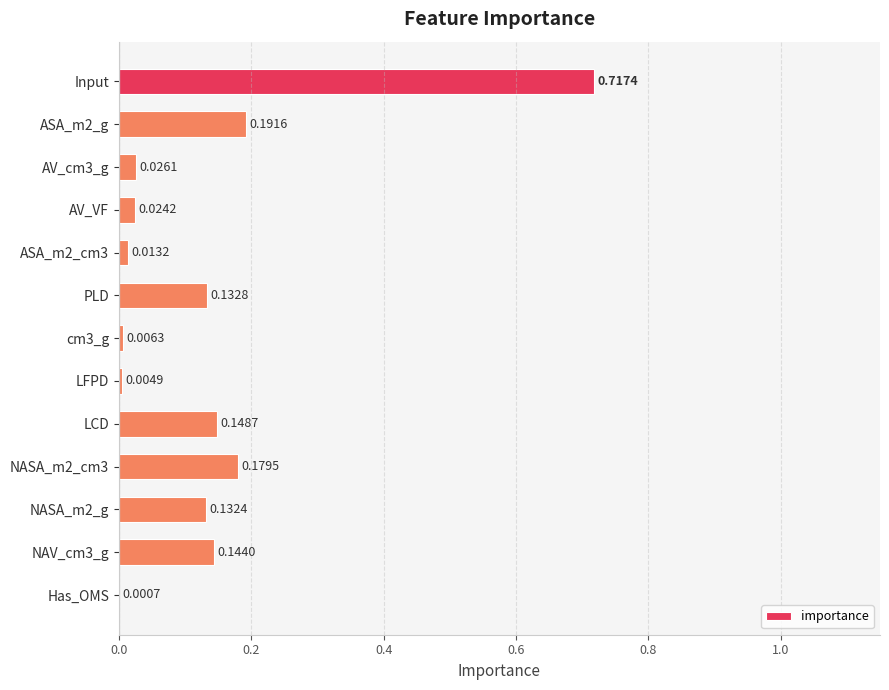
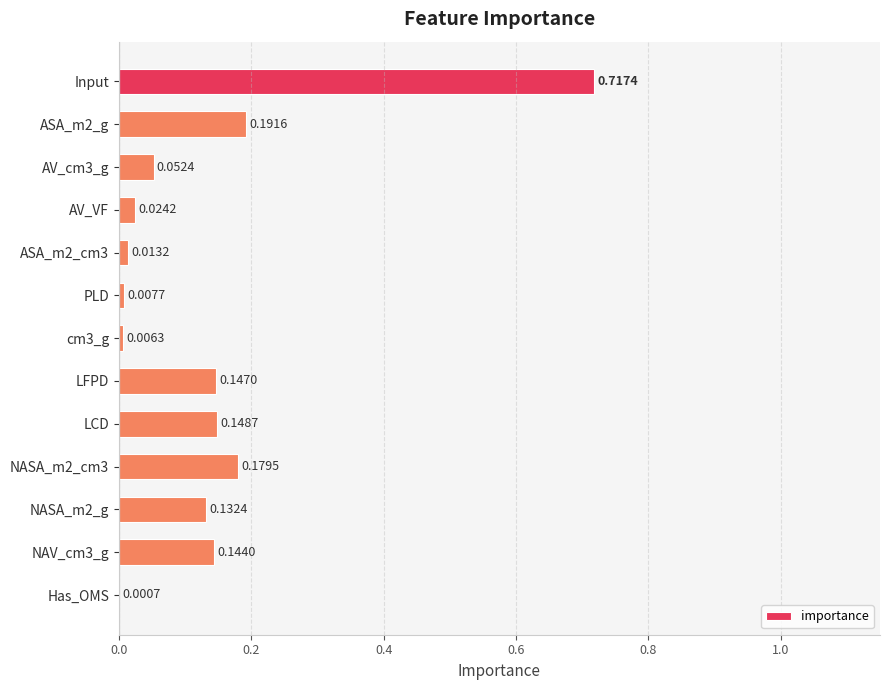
  {
    "Input": 0.7174,
    "ASA_m2_g": 0.1916,
-   "AV_cm3_g": 0.0261,
+   "AV_cm3_g": 0.0524,
    "AV_VF": 0.0242,
    "ASA_m2_cm3": 0.0132,
-   "PLD": 0.1328,
+   "PLD": 0.0077,
    "cm3_g": 0.0063,
-   "LFPD": 0.0049,
+   "LFPD": 0.1470,
    "LCD": 0.1487,
    "NASA_m2_cm3": 0.1795,
    "NASA_m2_g": 0.1324,
    "NAV_cm3_g": 0.1440,
    "Has_OMS": 0.0007
  }
